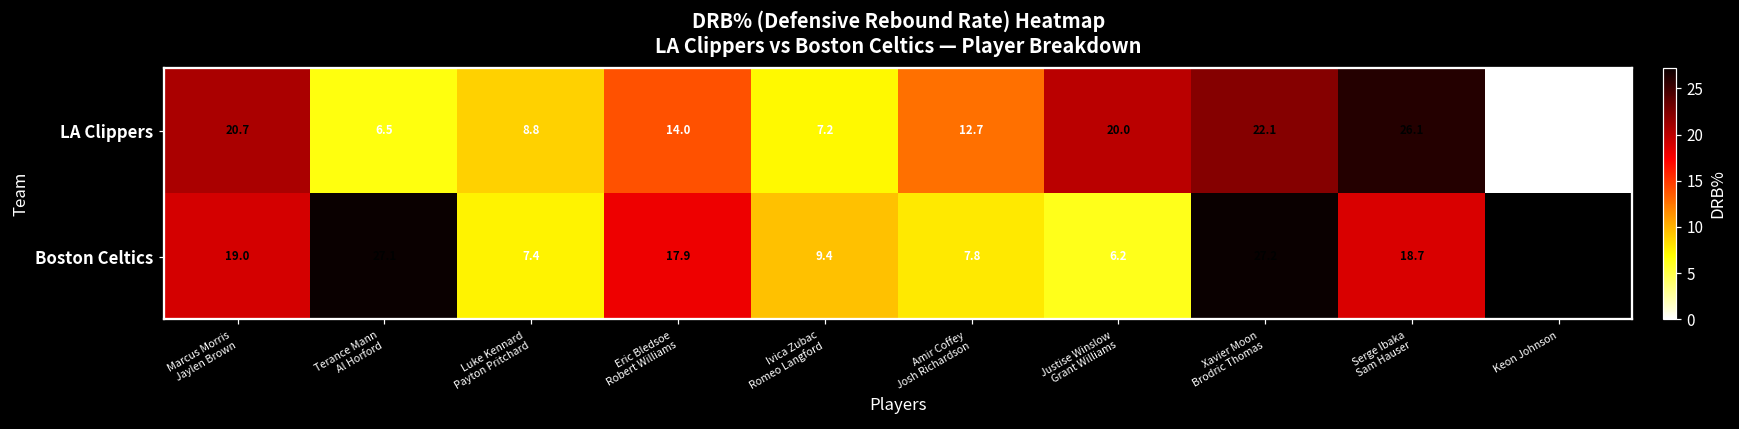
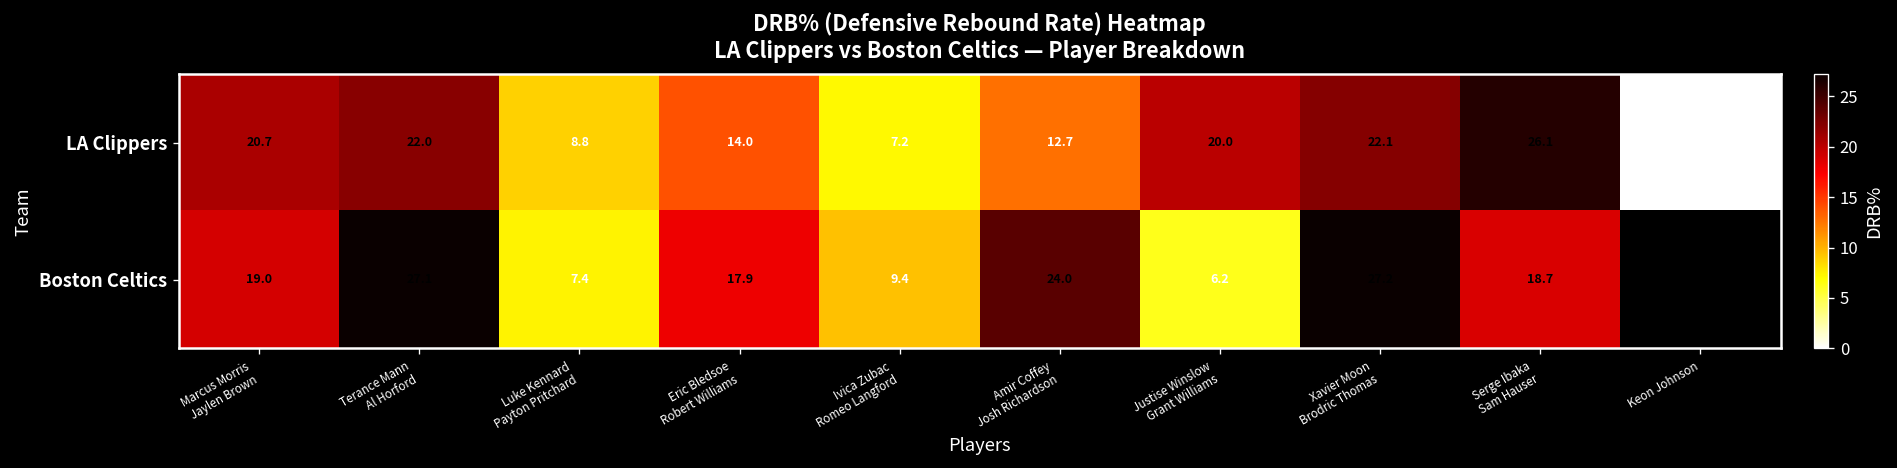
  {
    "LA Clippers": {
      "Marcus Morris Jaylen Brown": 20.7,
-     "Terance Mann Al Horford": 6.5,
+     "Terance Mann Al Horford": 22.0,
      "Luke Kennard Payton Pritchard": 8.8,
      "Eric Bledsoe Robert Williams": 14.0,
      "Ivica Zubac Romeo Langford": 7.2,
      "Amir Coffey Josh Richardson": 12.7,
      "Justise Winslow Grant Williams": 20.0,
      "Xavier Moon Brodric Thomas": 22.1
    },
    "Boston Celtics": {
      "Marcus Morris Jaylen Brown": 19.0,
      "Luke Kennard Payton Pritchard": 7.4,
      "Eric Bledsoe Robert Williams": 17.9,
      "Ivica Zubac Romeo Langford": 9.4,
-     "Amir Coffey Josh Richardson": 7.8,
+     "Amir Coffey Josh Richardson": 24.0,
      "Justise Winslow Grant Williams": 6.2,
      "Serge Ibaka Sam Hauser": 18.7
    }
  }
